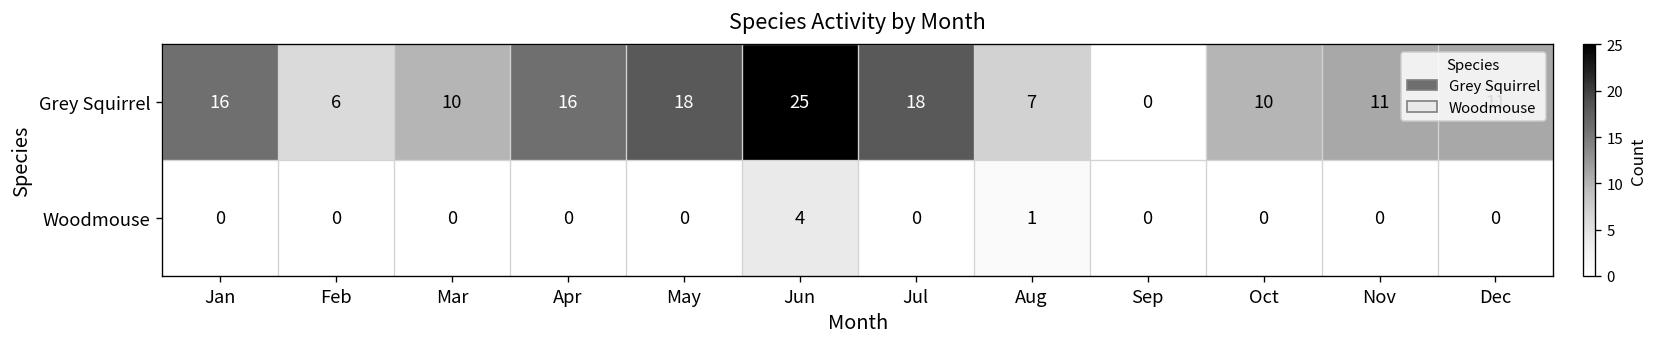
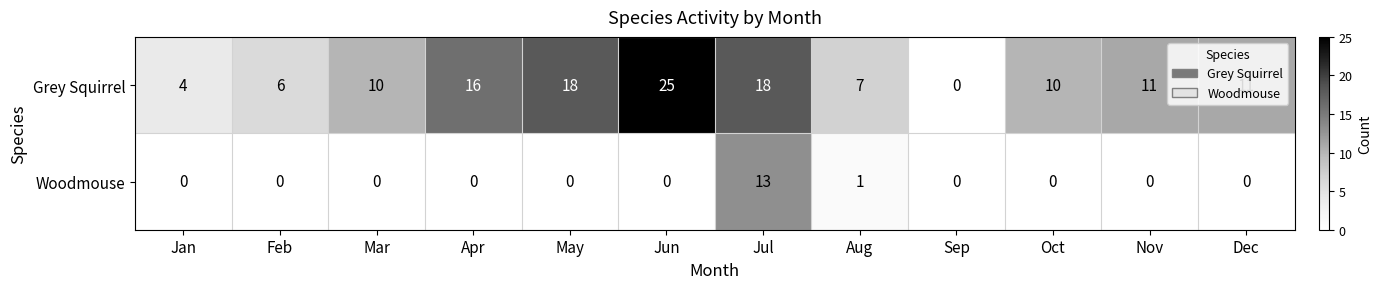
  {
    "Grey Squirrel": {
-     "Jan": 16,
+     "Jan": 4,
      "Feb": 6,
      "Mar": 10,
      "Apr": 16,
      "May": 18,
      "Jun": 25,
      "Jul": 18,
      "Aug": 7,
      "Sep": 0,
      "Oct": 10,
      "Nov": 11
    },
    "Woodmouse": {
      "Jan": 0,
      "Feb": 0,
      "Mar": 0,
      "Apr": 0,
      "May": 0,
-     "Jun": 4,
-     "Jul": 0,
+     "Jun": 0,
+     "Jul": 13,
      "Aug": 1,
      "Sep": 0,
      "Oct": 0,
      "Nov": 0,
      "Dec": 0
    }
  }
